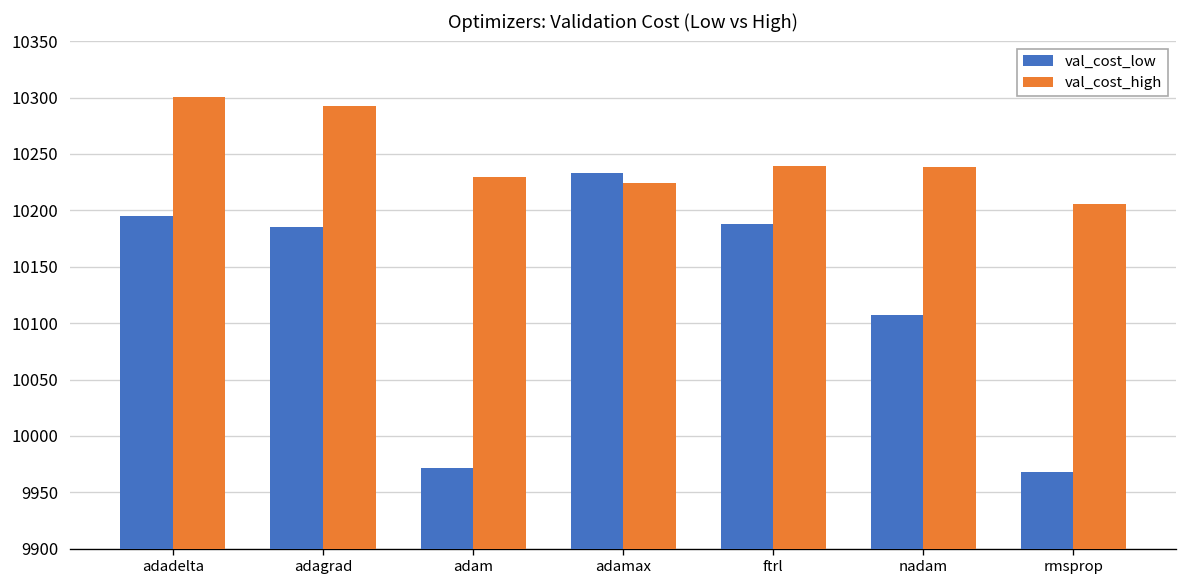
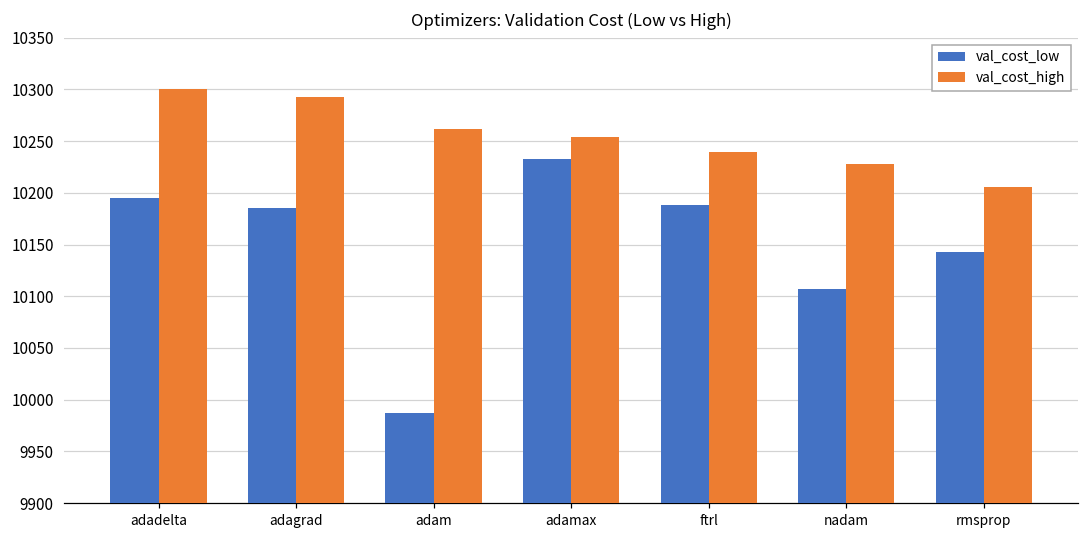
  {
    "val_cost_low": {
      "adadelta": 10190,
      "adagrad": 10190,
-     "adam": 9970,
+     "adam": 9990,
      "adamax": 10230,
      "ftrl": 10190,
      "nadam": 10110,
-     "rmsprop": 9970
+     "rmsprop": 10140
    },
    "val_cost_high": {
      "adadelta": 10300,
      "adagrad": 10290,
-     "adam": 10230,
-     "adamax": 10220,
+     "adam": 10260,
+     "adamax": 10250,
      "ftrl": 10240,
-     "nadam": 10240,
+     "nadam": 10230,
      "rmsprop": 10210
    }
  }
